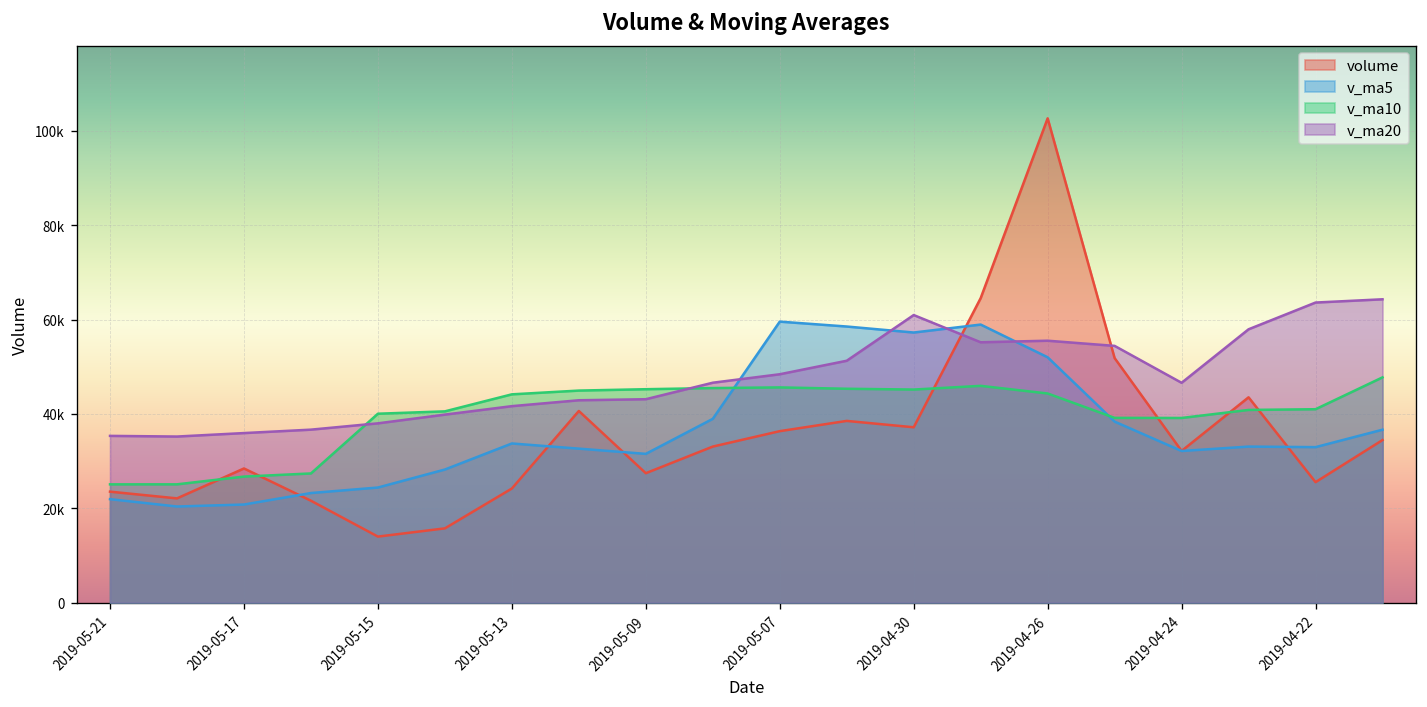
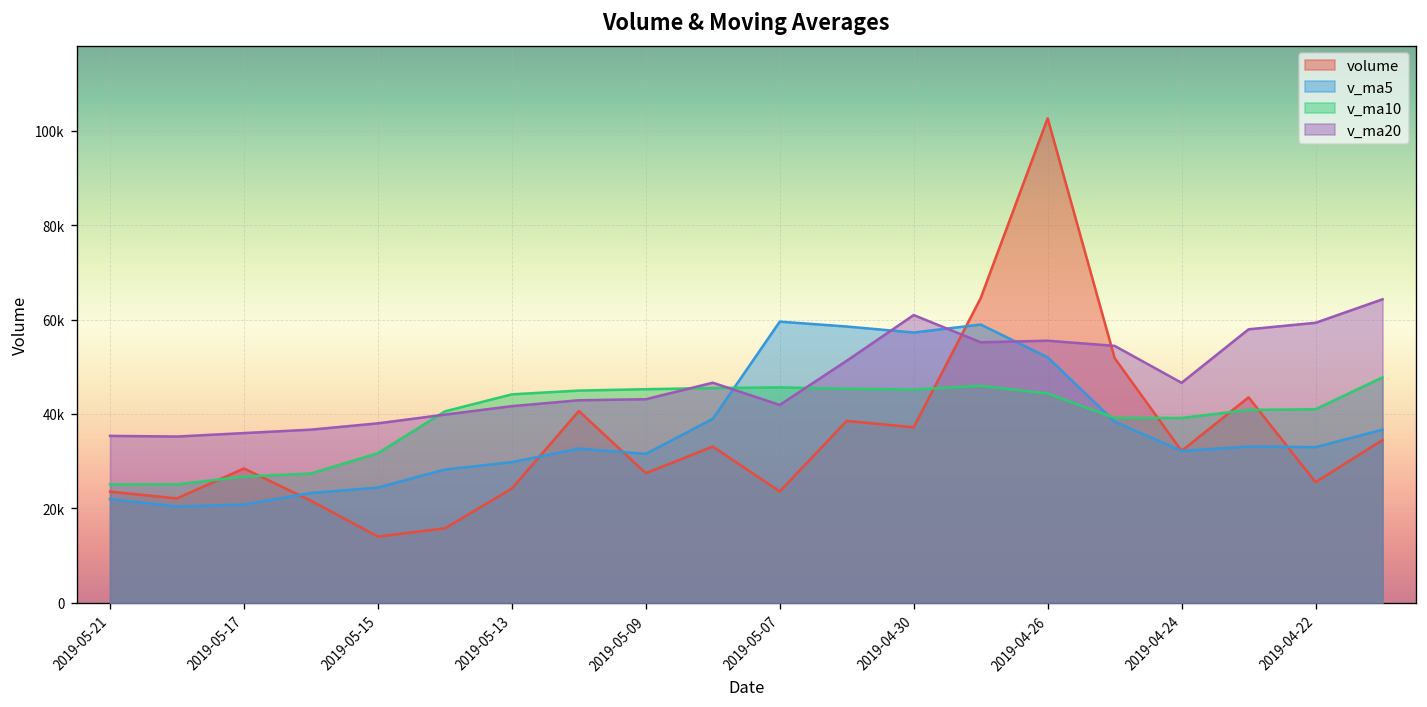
  {
    "volume": {
      "2019-05-21": 24000,
      "2019-05-17": 28000,
      "2019-05-15": 14000,
      "2019-05-13": 24000,
      "2019-05-09": 27000,
-     "2019-05-07": 36000,
+     "2019-05-07": 24000,
      "2019-04-30": 37000,
      "2019-04-26": 103000,
      "2019-04-22": 26000
    },
    "v_ma5": {
      "2019-05-21": 22000,
      "2019-05-17": 21000,
      "2019-05-15": 24000,
-     "2019-05-13": 34000,
+     "2019-05-13": 30000,
      "2019-05-09": 32000,
      "2019-05-07": 60000,
      "2019-04-30": 57000,
      "2019-04-26": 52000,
      "2019-04-22": 33000
    },
    "v_ma10": {
      "2019-05-21": 25000,
      "2019-05-17": 27000,
-     "2019-05-15": 40000,
+     "2019-05-15": 32000,
      "2019-05-13": 44000,
      "2019-05-09": 45000,
      "2019-05-07": 46000,
      "2019-04-30": 45000,
      "2019-04-26": 44000,
      "2019-04-24": 39000,
      "2019-04-22": 41000
    },
    "v_ma20": {
      "2019-05-21": 35000,
      "2019-05-17": 36000,
      "2019-05-15": 38000,
      "2019-05-13": 42000,
      "2019-05-09": 43000,
-     "2019-05-07": 48000,
+     "2019-05-07": 42000,
      "2019-04-30": 61000,
      "2019-04-26": 56000,
      "2019-04-24": 47000,
-     "2019-04-22": 64000
+     "2019-04-22": 59000
    }
  }
